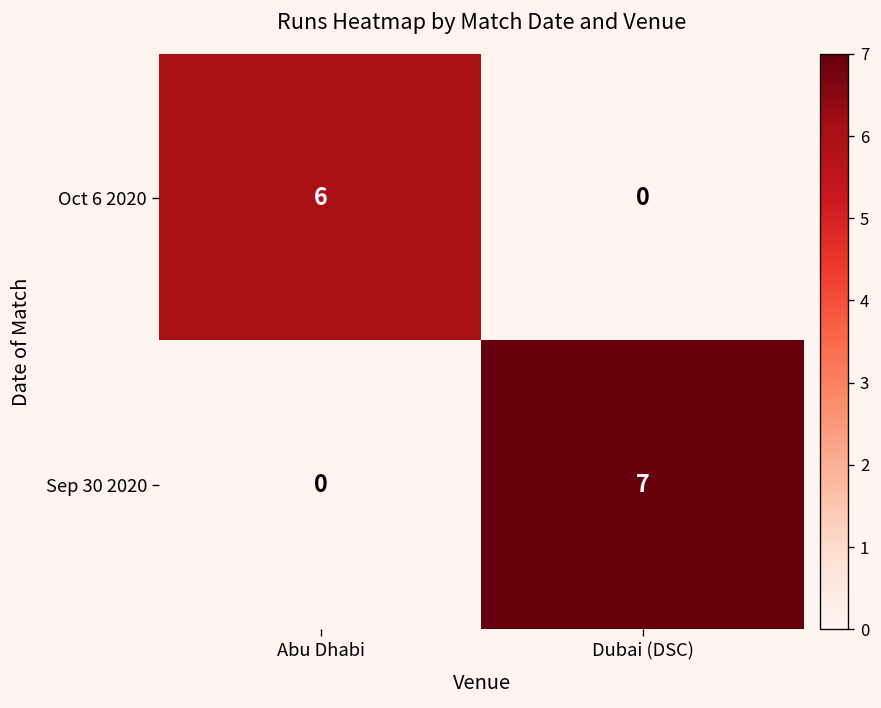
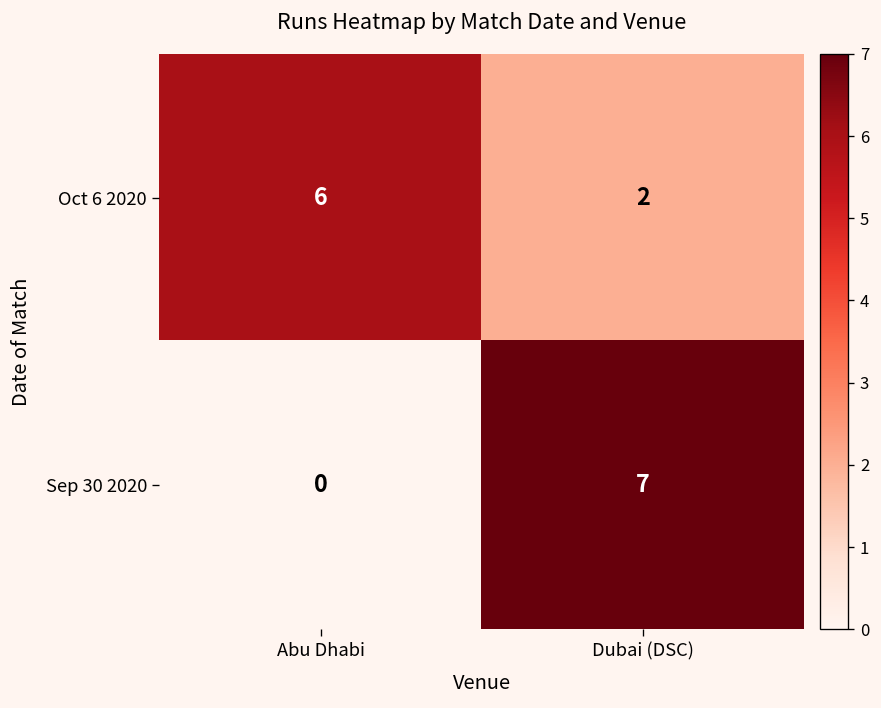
  {
    "Oct 6 2020": {
      "Abu Dhabi": 6,
-     "Dubai (DSC)": 0
+     "Dubai (DSC)": 2
    },
    "Sep 30 2020": {
      "Abu Dhabi": 0,
      "Dubai (DSC)": 7
    }
  }
